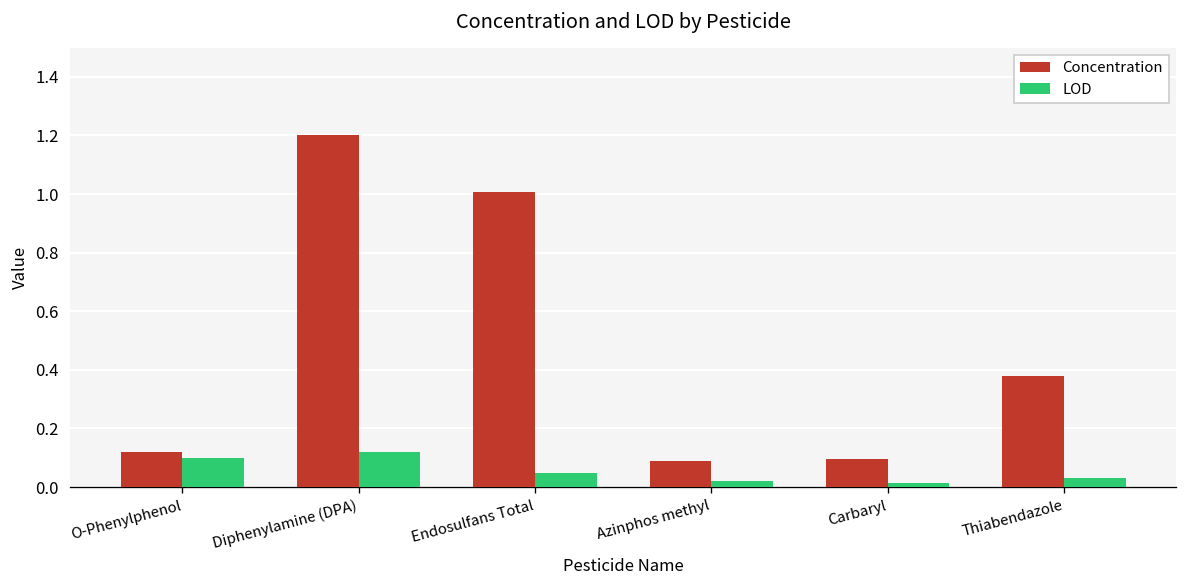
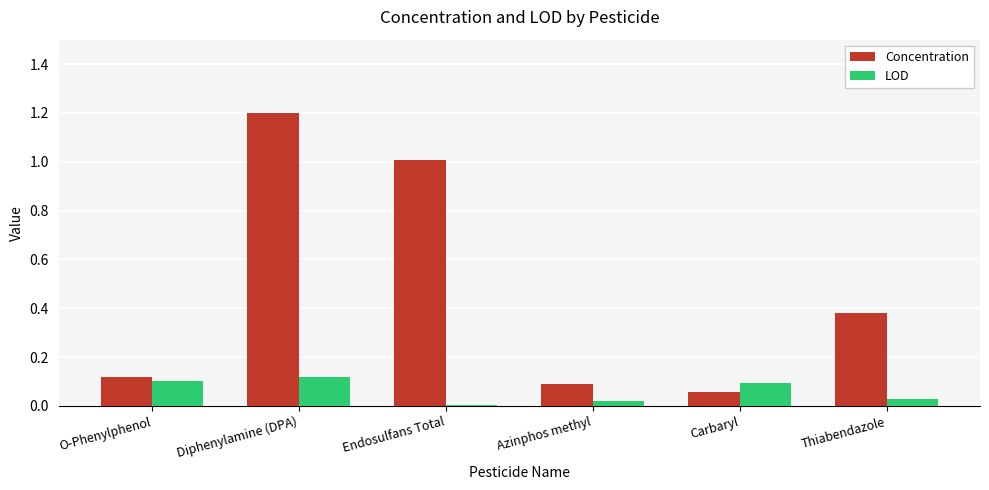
  {
    "Concentration": {
      "O-Phenylphenol": 0.12,
      "Diphenylamine (DPA)": 1.20,
      "Endosulfans Total": 1.01,
      "Azinphos methyl": 0.09,
-     "Carbaryl": 0.10,
+     "Carbaryl": 0.06,
      "Thiabendazole": 0.38
    },
    "LOD": {
      "O-Phenylphenol": 0.10,
      "Diphenylamine (DPA)": 0.12,
-     "Endosulfans Total": 0.05,
+     "Endosulfans Total": 0.01,
      "Azinphos methyl": 0.02,
-     "Carbaryl": 0.02,
+     "Carbaryl": 0.09,
      "Thiabendazole": 0.03
    }
  }
